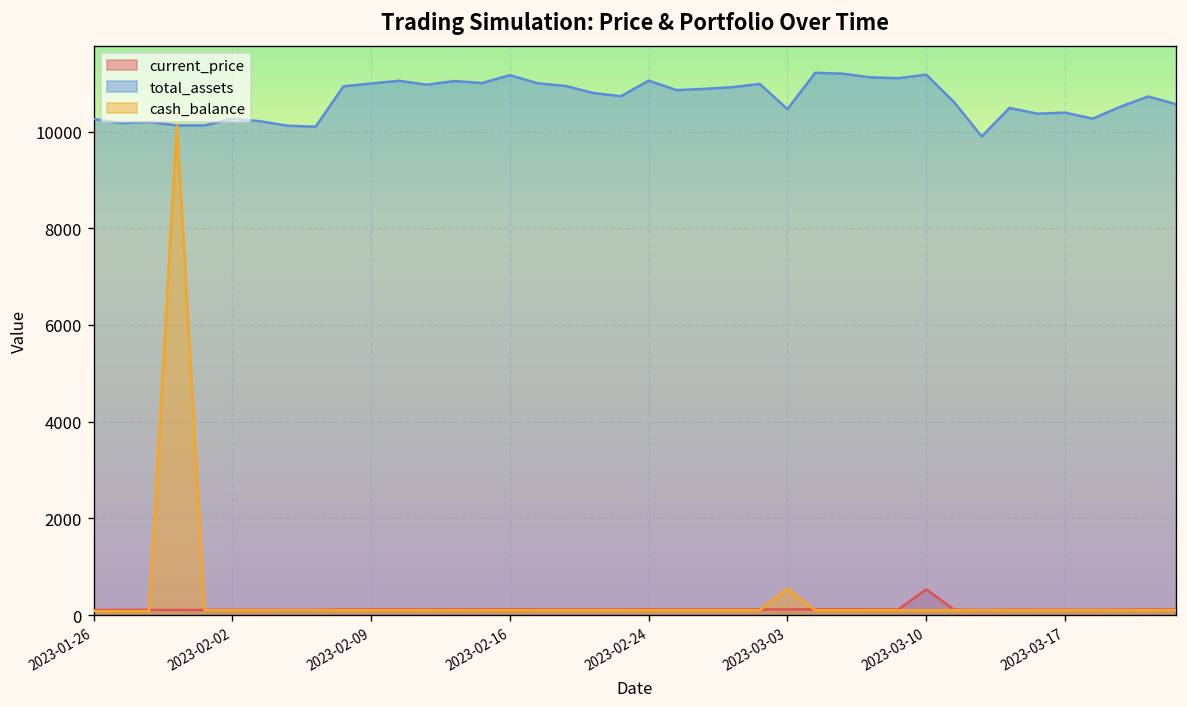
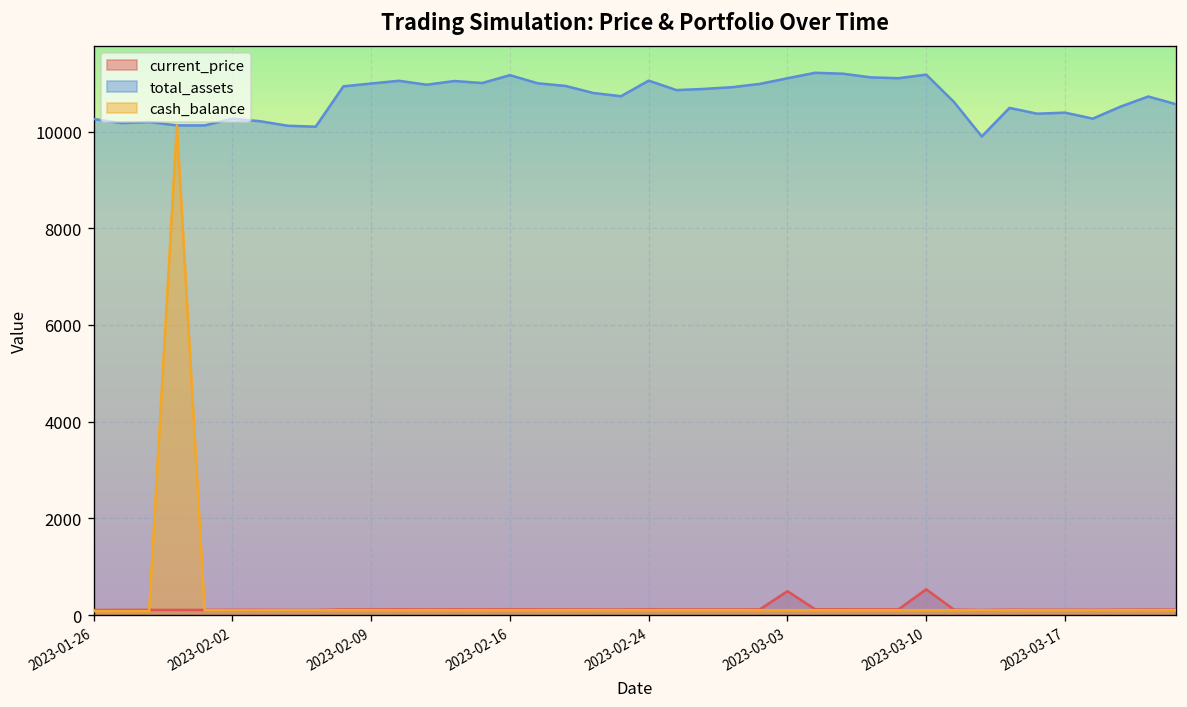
  {
    "current_price": {
-     "2023-03-03": 100,
+     "2023-03-03": 500,
      "2023-03-10": 500
    },
    "total_assets": {
      "2023-01-26": 10300,
      "2023-02-09": 11000,
      "2023-02-16": 11200,
      "2023-02-24": 11100,
-     "2023-03-03": 10500,
+     "2023-03-03": 11100,
      "2023-03-10": 11200,
      "2023-03-17": 10400
    },
    "cash_balance": {
-     "2023-03-03": 500,
+     "2023-03-03": 100,
      "2023-03-10": 100
    }
  }
